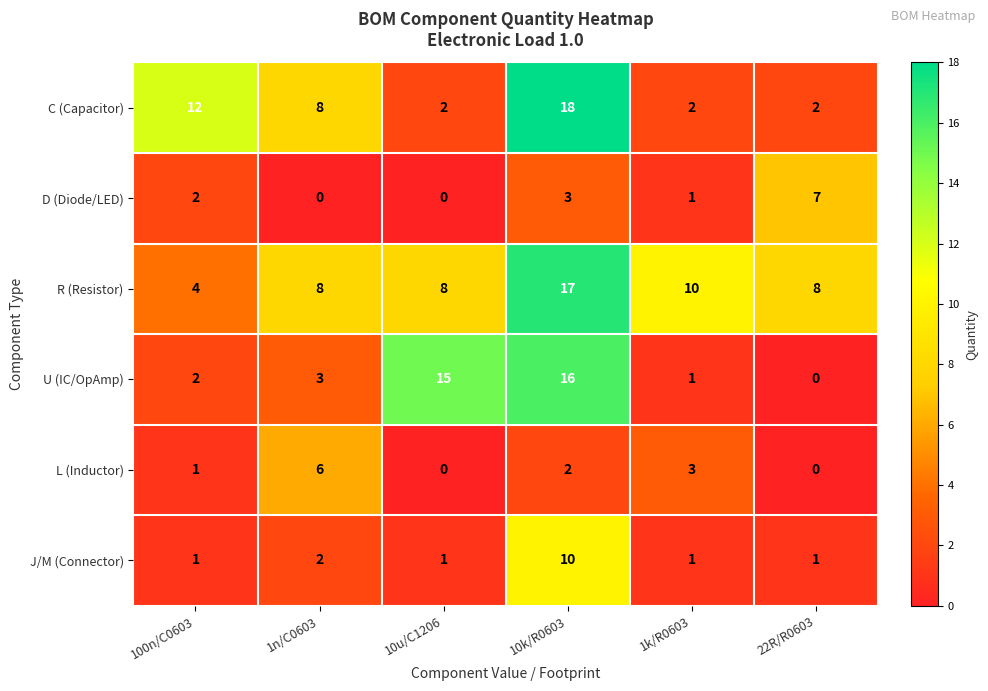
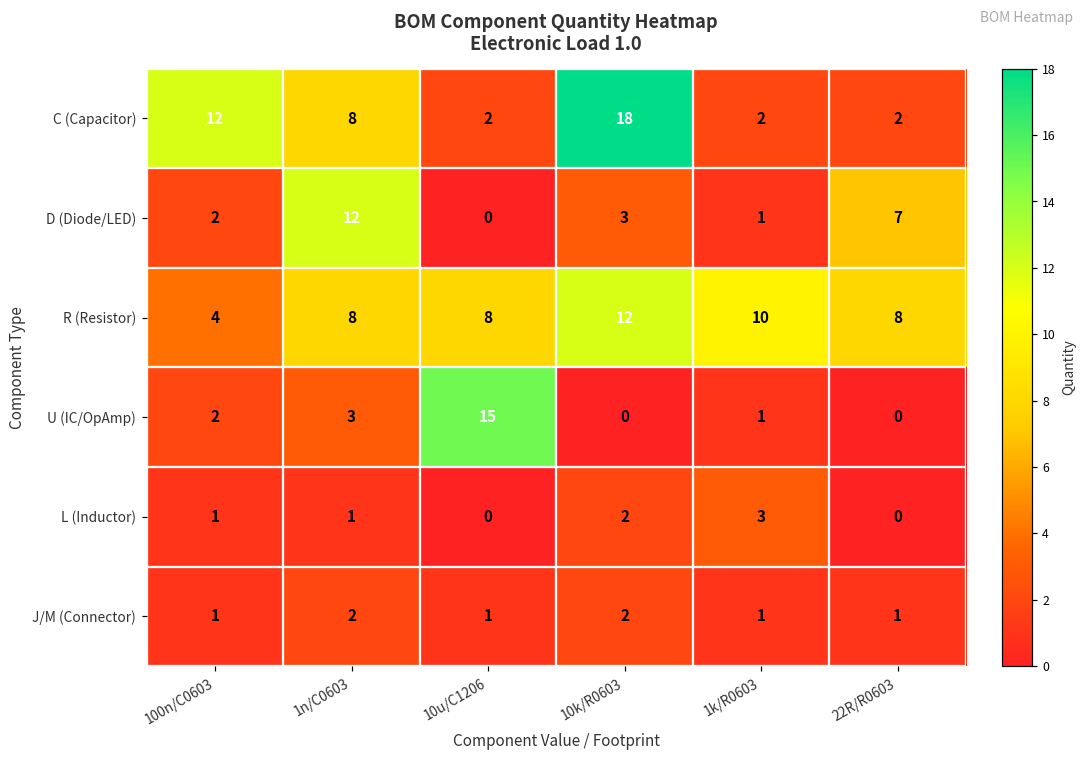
  {
    "C (Capacitor)": {
      "100n/C0603": 12,
      "1n/C0603": 8,
      "10u/C1206": 2,
      "10k/R0603": 18,
      "1k/R0603": 2,
      "22R/R0603": 2
    },
    "D (Diode/LED)": {
      "100n/C0603": 2,
-     "1n/C0603": 0,
+     "1n/C0603": 12,
      "10u/C1206": 0,
      "10k/R0603": 3,
      "1k/R0603": 1,
      "22R/R0603": 7
    },
    "R (Resistor)": {
      "100n/C0603": 4,
      "1n/C0603": 8,
      "10u/C1206": 8,
-     "10k/R0603": 17,
+     "10k/R0603": 12,
      "1k/R0603": 10,
      "22R/R0603": 8
    },
    "U (IC/OpAmp)": {
      "100n/C0603": 2,
      "1n/C0603": 3,
      "10u/C1206": 15,
-     "10k/R0603": 16,
+     "10k/R0603": 0,
      "1k/R0603": 1,
      "22R/R0603": 0
    },
    "L (Inductor)": {
      "100n/C0603": 1,
-     "1n/C0603": 6,
+     "1n/C0603": 1,
      "10u/C1206": 0,
      "10k/R0603": 2,
      "1k/R0603": 3,
      "22R/R0603": 0
    },
    "J/M (Connector)": {
      "100n/C0603": 1,
      "1n/C0603": 2,
      "10u/C1206": 1,
-     "10k/R0603": 10,
+     "10k/R0603": 2,
      "1k/R0603": 1,
      "22R/R0603": 1
    }
  }
